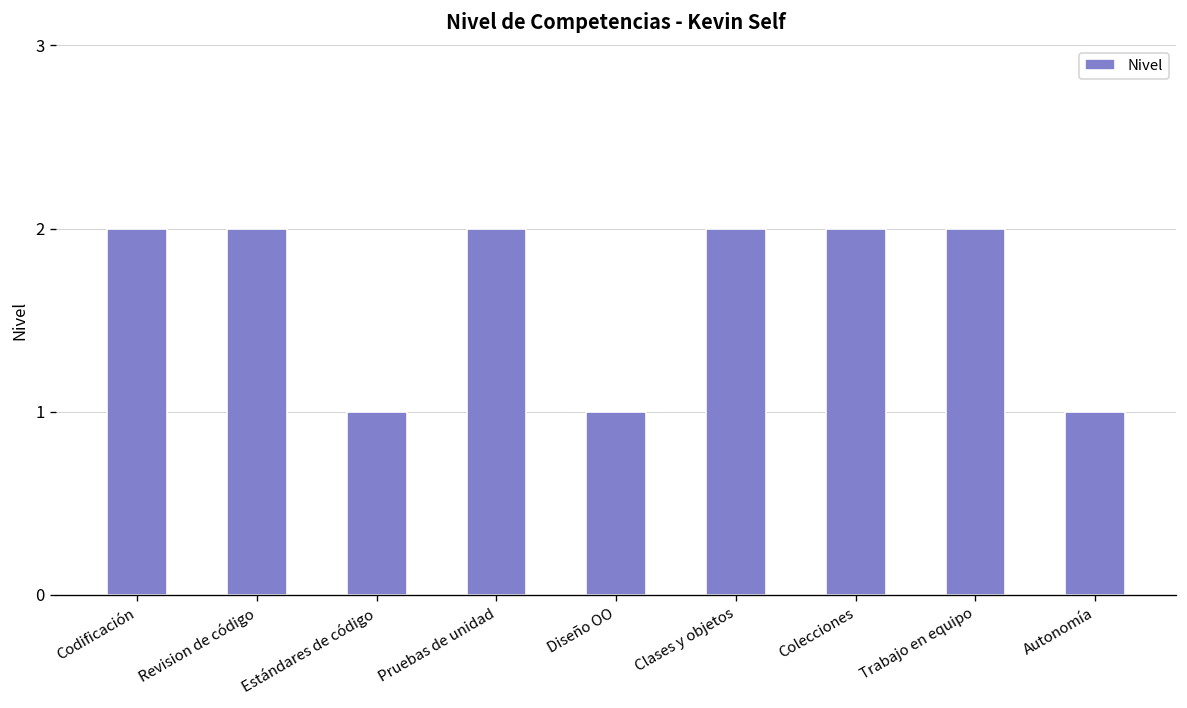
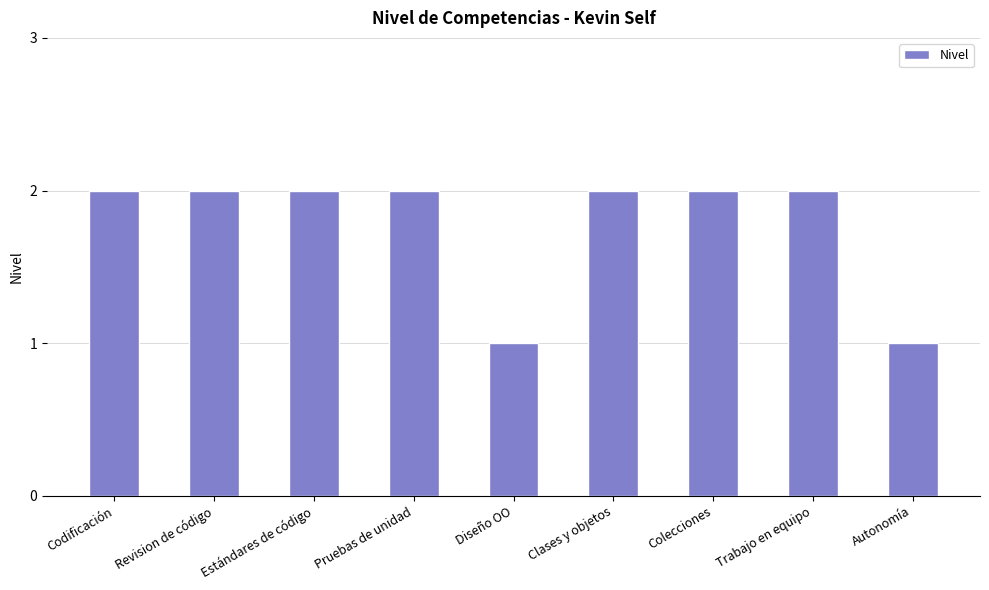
  {
    "Codificación": 2,
    "Revision de código": 2,
-   "Estándares de código": 1,
+   "Estándares de código": 2,
    "Pruebas de unidad": 2,
    "Diseño OO": 1,
    "Clases y objetos": 2,
    "Colecciones": 2,
    "Trabajo en equipo": 2,
    "Autonomía": 1
  }
